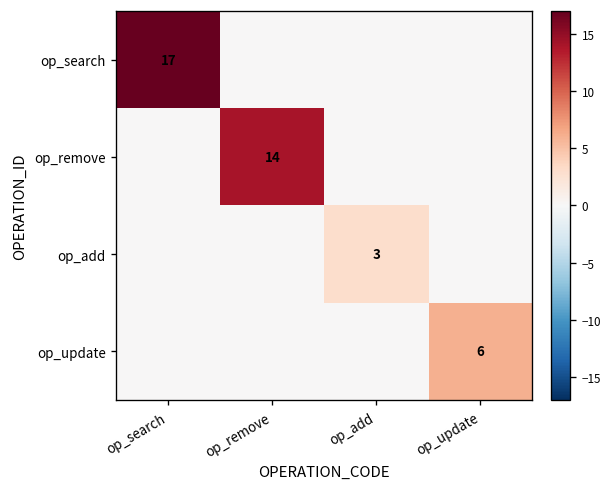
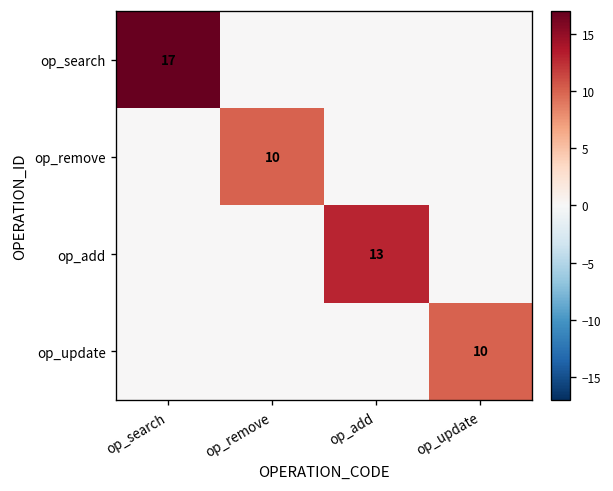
  {
    "op_search": {
      "op_search": 17
    },
    "op_remove": {
-     "op_remove": 14
+     "op_remove": 10
    },
    "op_add": {
-     "op_add": 3
+     "op_add": 13
    },
    "op_update": {
-     "op_update": 6
+     "op_update": 10
    }
  }
